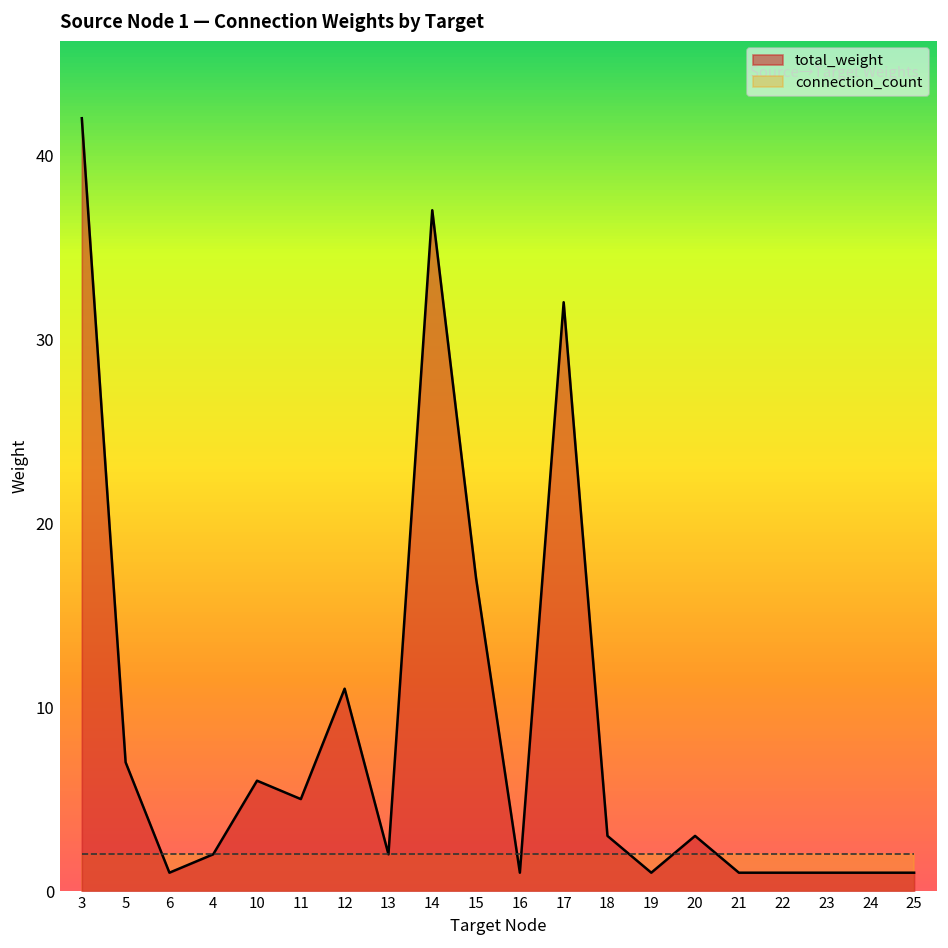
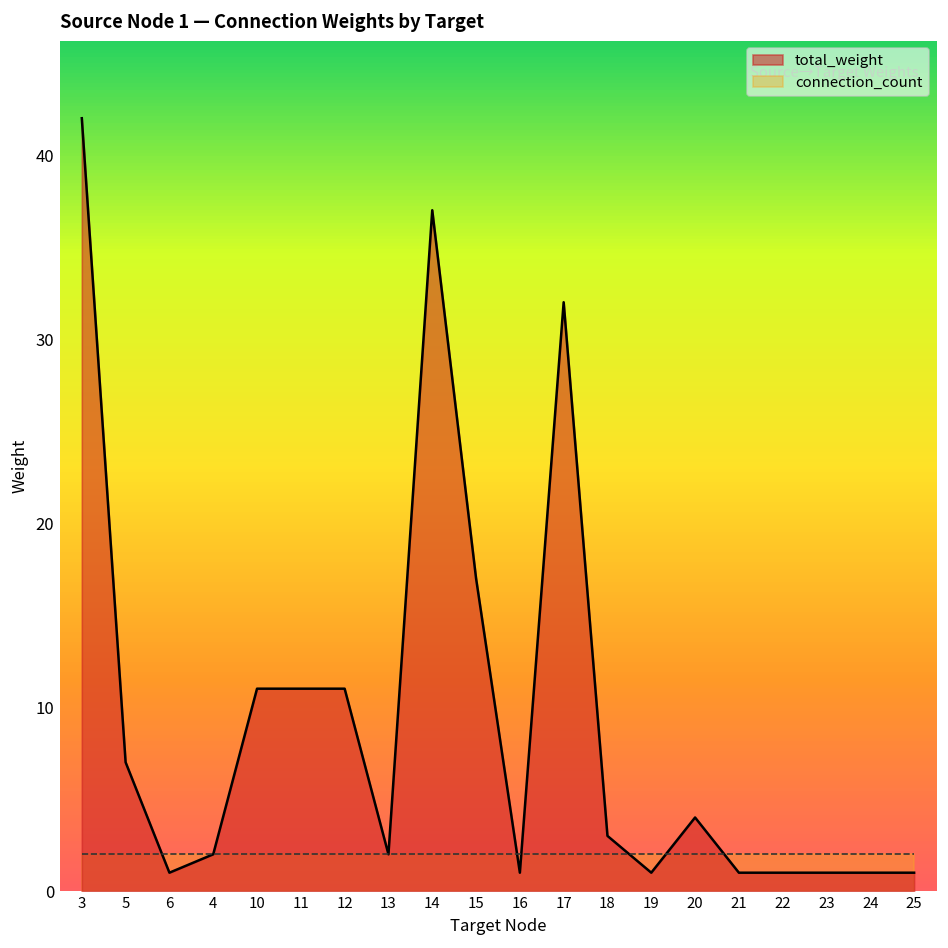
  {
    "total_weight": {
      "3": 42,
      "5": 7,
      "6": 1,
-     "10": 6,
-     "11": 5,
+     "10": 11,
+     "11": 11,
      "12": 11,
      "14": 37,
      "15": 17,
      "16": 1,
      "17": 32,
      "18": 3,
      "19": 1,
-     "20": 3,
+     "20": 4,
      "21": 1,
      "22": 1,
      "23": 1,
      "24": 1,
      "25": 1
    },
    "connection_count": {
      "3": 2,
      "5": 2,
      "6": 2,
      "10": 2,
      "11": 2,
      "12": 2,
      "14": 2,
      "15": 2,
      "16": 2,
      "17": 2,
      "18": 2,
      "19": 2,
      "20": 2,
      "21": 2,
      "22": 2,
      "23": 2,
      "24": 2,
      "25": 2
    }
  }
